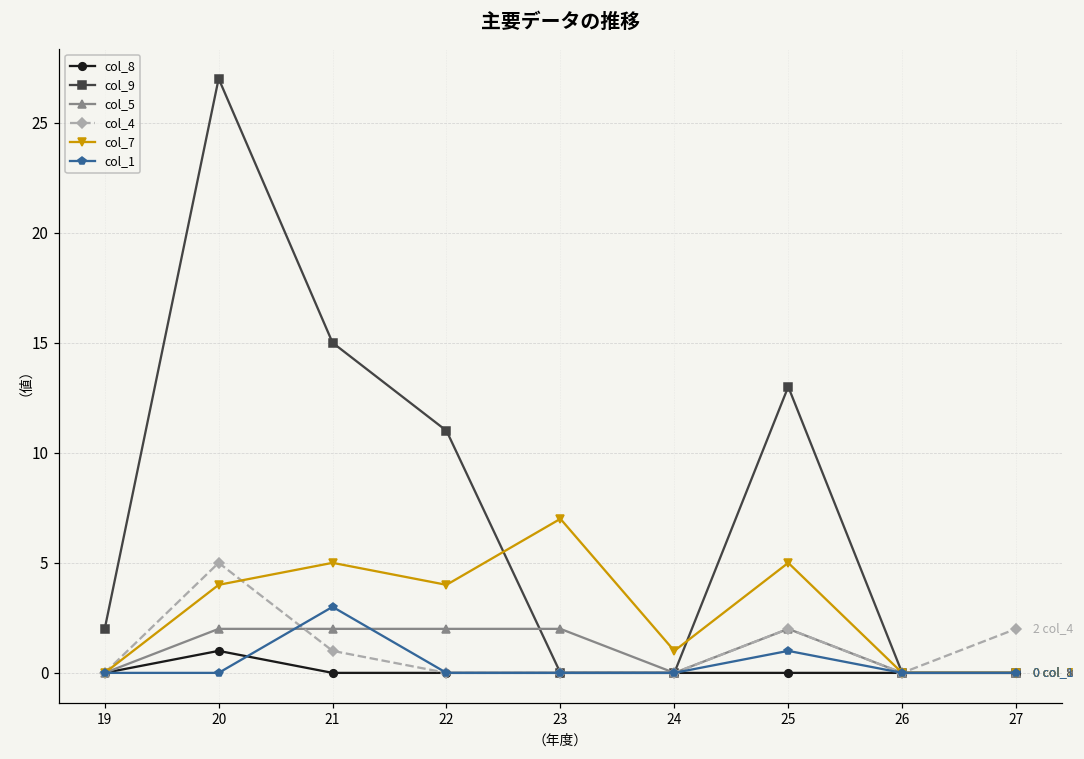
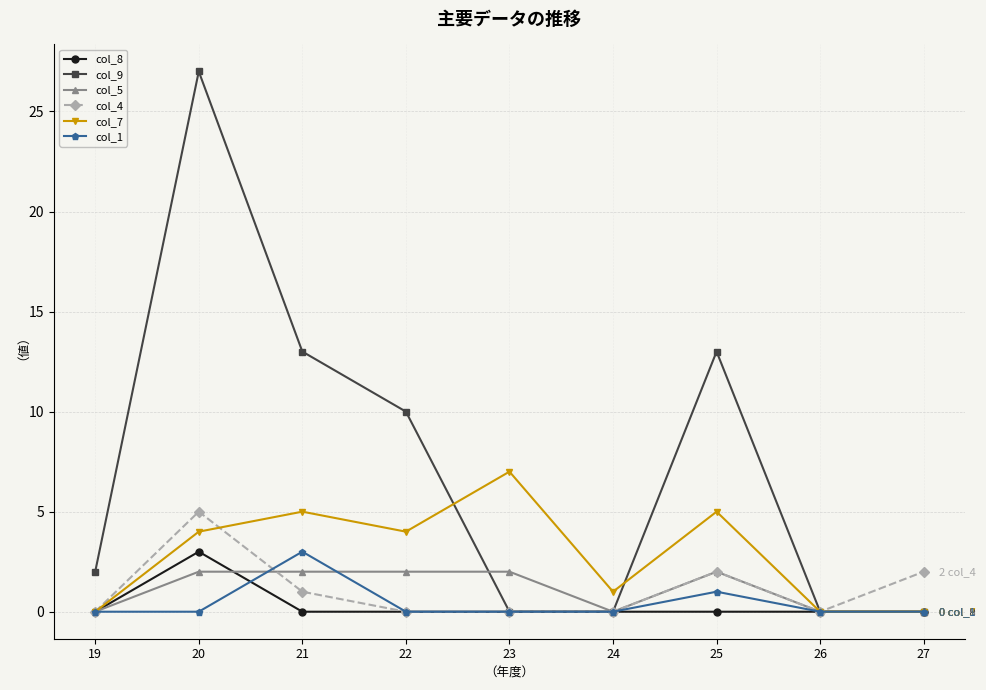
  {
    "col_8": {
-     "20": 1,
+     "20": 3,
      "21": 0,
      "25": 0
    },
    "col_9": {
      "19": 2,
      "20": 27,
-     "21": 15,
-     "22": 11,
+     "21": 13,
+     "22": 10,
      "25": 13
    },
    "col_7": {
      "20": 4,
      "21": 5,
      "22": 4,
      "23": 7,
      "24": 1,
      "25": 5
    },
    "col_1": {
      "20": 0,
      "21": 3,
      "25": 1
    }
  }
